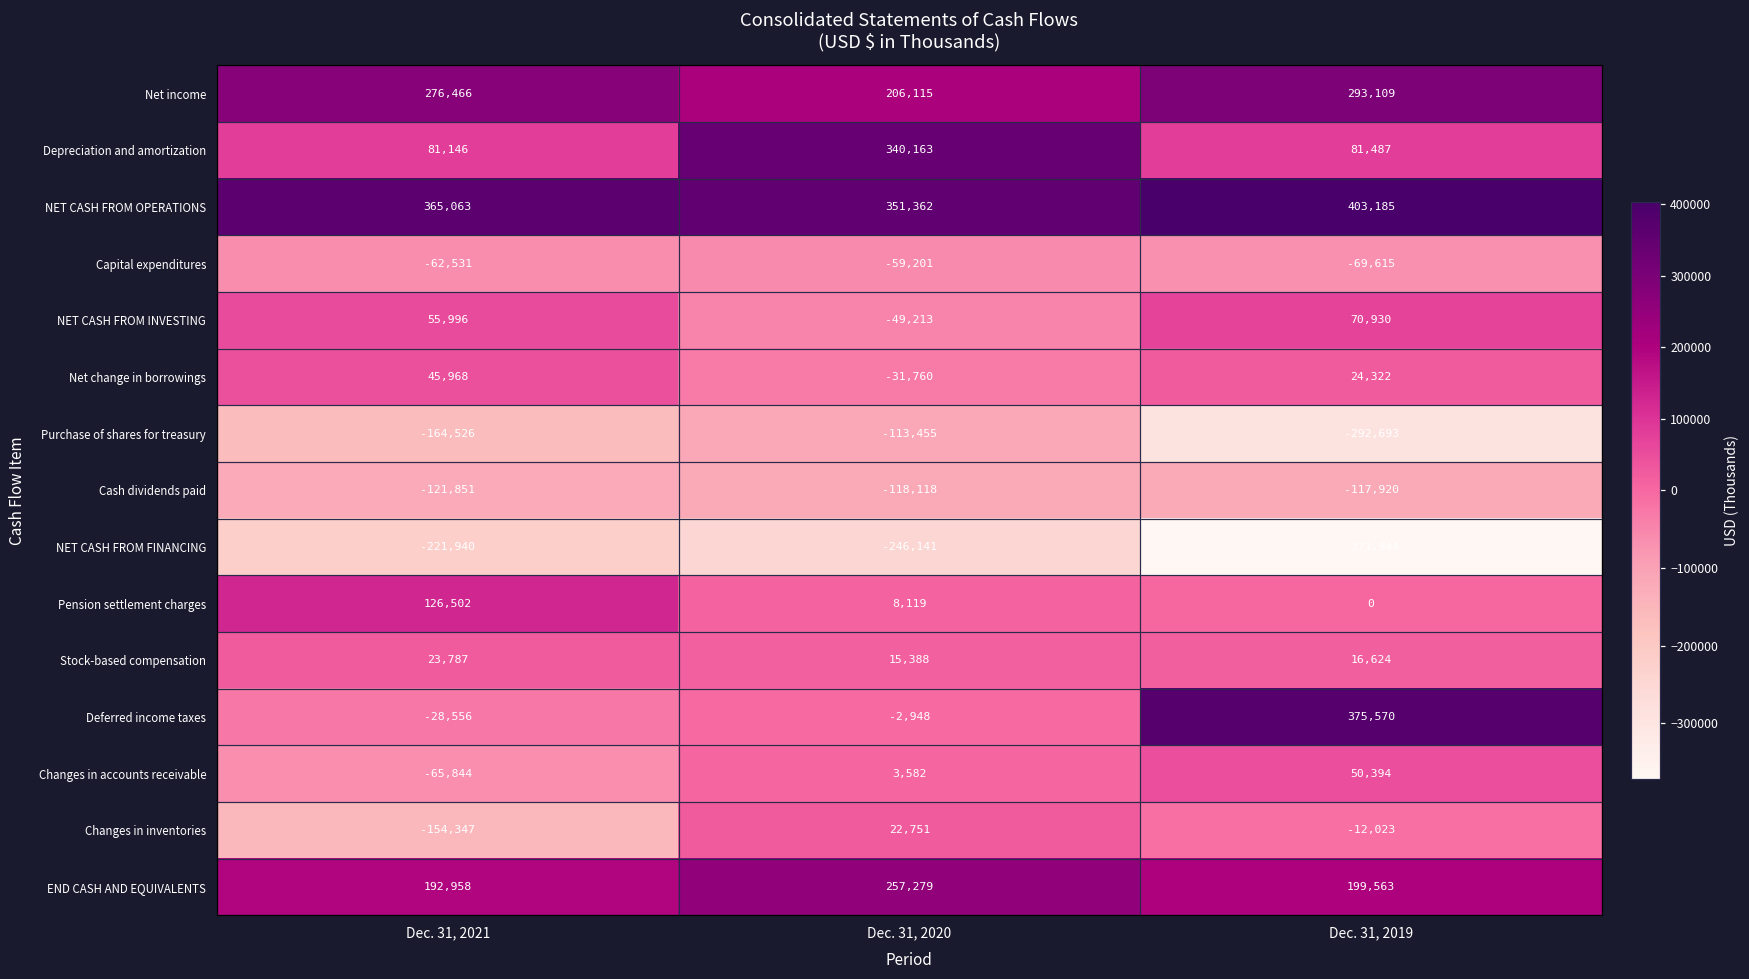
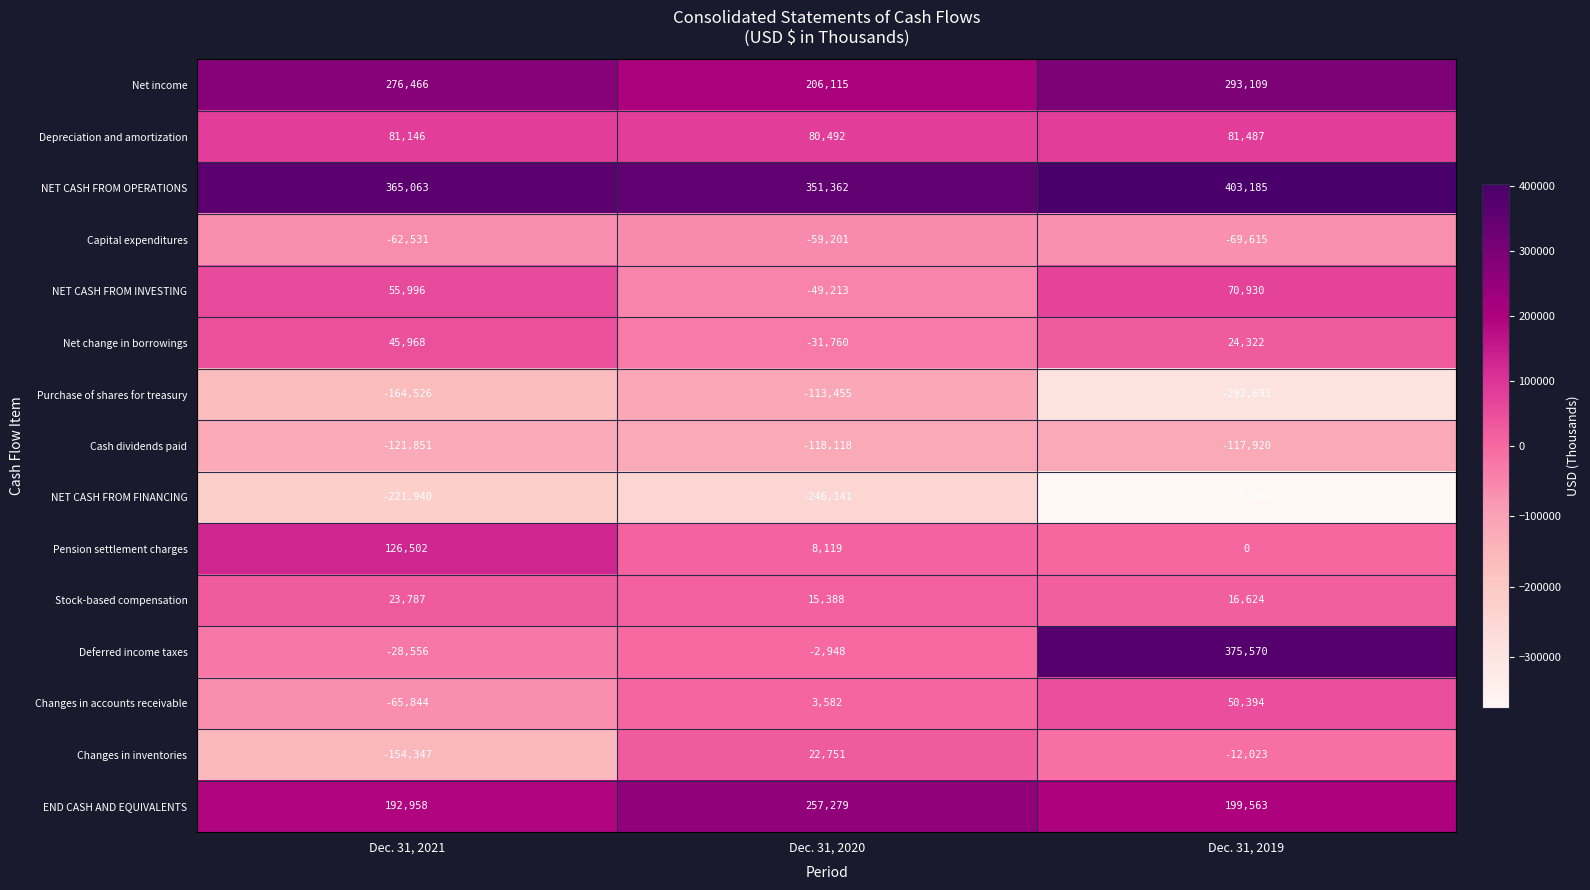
  {
    "Net income": {
      "Dec. 31, 2021": "276,466",
      "Dec. 31, 2020": "206,115",
      "Dec. 31, 2019": "293,109"
    },
    "Depreciation and amortization": {
      "Dec. 31, 2021": "81,146",
-     "Dec. 31, 2020": "340,163",
+     "Dec. 31, 2020": "80,492",
      "Dec. 31, 2019": "81,487"
    },
    "NET CASH FROM OPERATIONS": {
      "Dec. 31, 2021": "365,063",
      "Dec. 31, 2020": "351,362",
      "Dec. 31, 2019": "403,185"
    },
    "Capital expenditures": {
      "Dec. 31, 2021": "-62,531",
      "Dec. 31, 2020": "-59,201",
      "Dec. 31, 2019": "-69,615"
    },
    "NET CASH FROM INVESTING": {
      "Dec. 31, 2021": "55,996",
      "Dec. 31, 2020": "-49,213",
      "Dec. 31, 2019": "70,930"
    },
    "Net change in borrowings": {
      "Dec. 31, 2021": "45,968",
      "Dec. 31, 2020": "-31,760",
      "Dec. 31, 2019": "24,322"
    },
    "Purchase of shares for treasury": {
      "Dec. 31, 2021": "-164,526",
      "Dec. 31, 2020": "-113,455"
    },
    "Cash dividends paid": {
      "Dec. 31, 2021": "-121,851",
      "Dec. 31, 2020": "-118,118",
      "Dec. 31, 2019": "-117,920"
    },
    "NET CASH FROM FINANCING": {
      "Dec. 31, 2021": "-221,940"
    },
    "Pension settlement charges": {
      "Dec. 31, 2021": "126,502",
      "Dec. 31, 2020": "8,119",
      "Dec. 31, 2019": "0"
    },
    "Stock-based compensation": {
      "Dec. 31, 2021": "23,787",
      "Dec. 31, 2020": "15,388",
      "Dec. 31, 2019": "16,624"
    },
    "Deferred income taxes": {
      "Dec. 31, 2021": "-28,556",
      "Dec. 31, 2020": "-2,948",
      "Dec. 31, 2019": "375,570"
    },
    "Changes in accounts receivable": {
      "Dec. 31, 2021": "-65,844",
      "Dec. 31, 2020": "3,582",
      "Dec. 31, 2019": "50,394"
    },
    "Changes in inventories": {
      "Dec. 31, 2021": "-154,347",
      "Dec. 31, 2020": "22,751",
      "Dec. 31, 2019": "-12,023"
    },
    "END CASH AND EQUIVALENTS": {
      "Dec. 31, 2021": "192,958",
      "Dec. 31, 2020": "257,279",
      "Dec. 31, 2019": "199,563"
    }
  }
